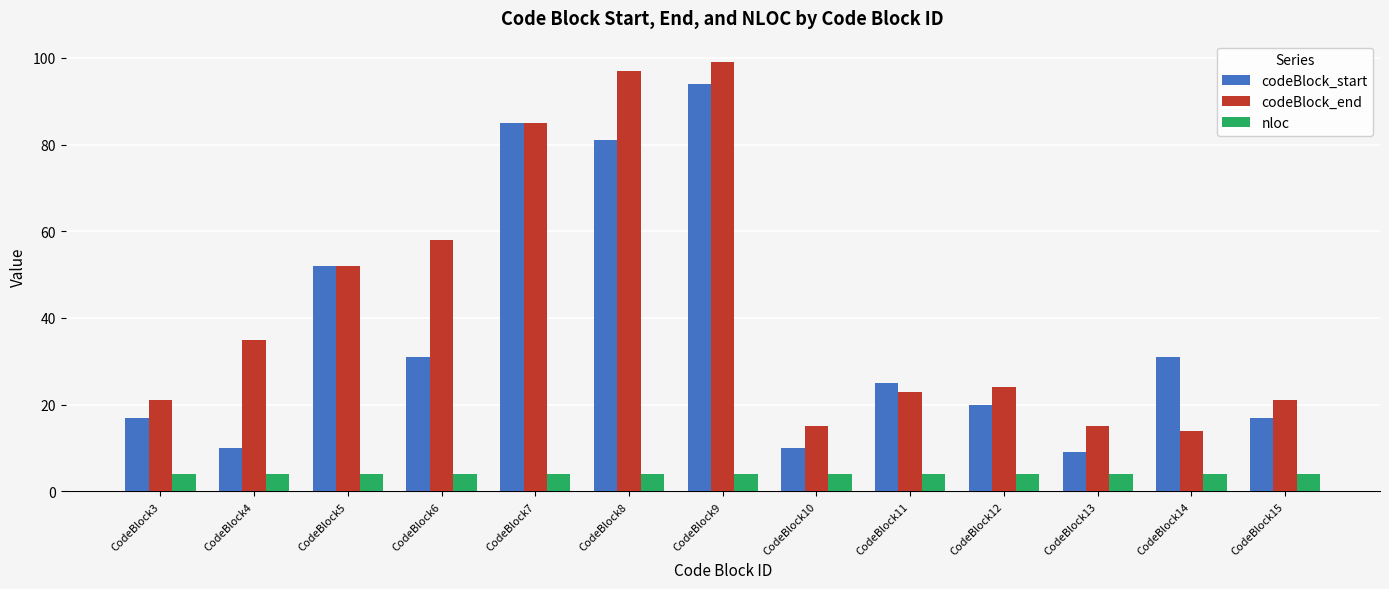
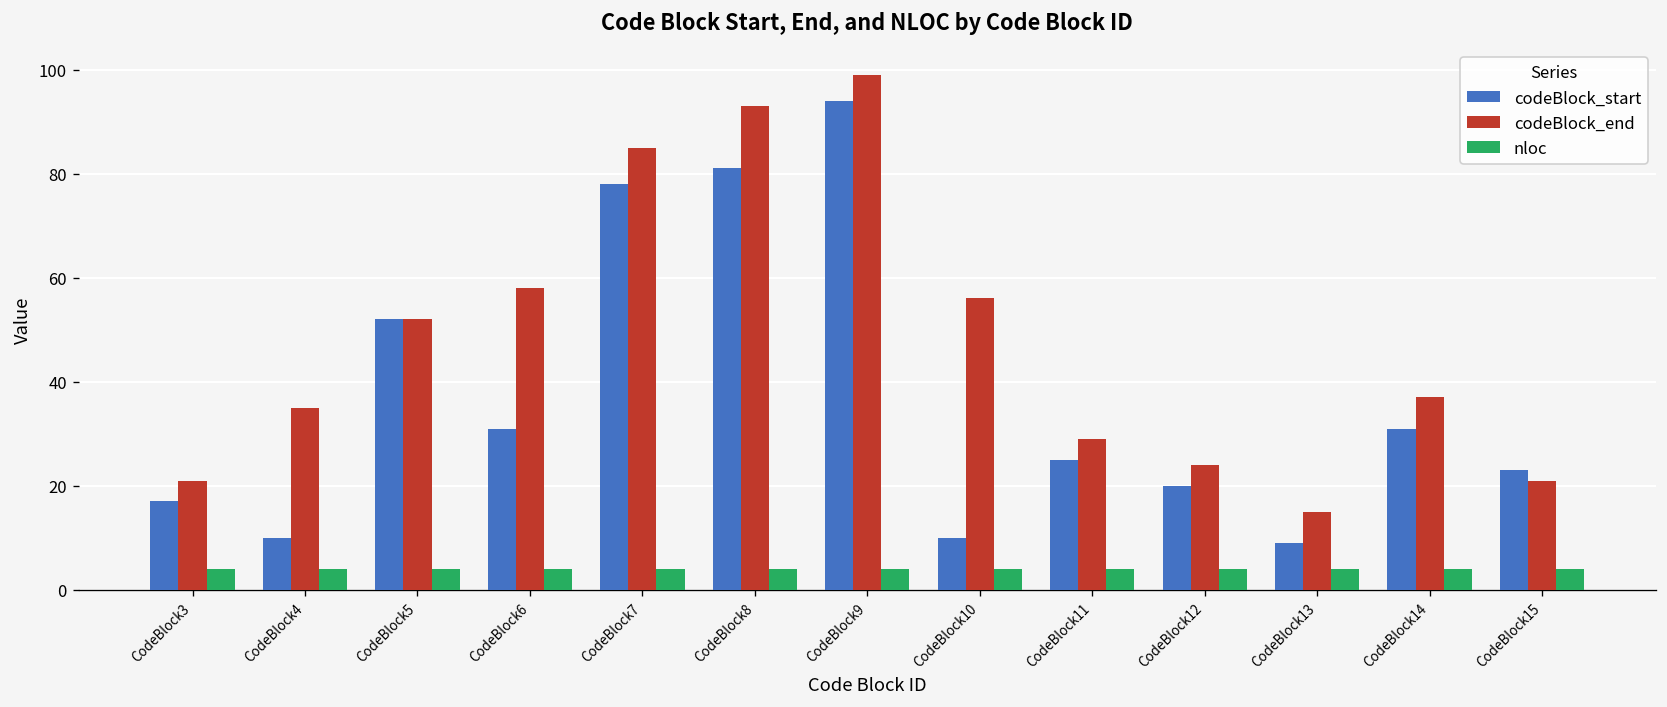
  {
    "codeBlock_start": {
      "CodeBlock3": 17,
      "CodeBlock4": 10,
      "CodeBlock5": 52,
      "CodeBlock6": 31,
-     "CodeBlock7": 85,
+     "CodeBlock7": 78,
      "CodeBlock8": 81,
      "CodeBlock9": 94,
      "CodeBlock10": 10,
      "CodeBlock11": 25,
      "CodeBlock12": 20,
      "CodeBlock13": 9,
      "CodeBlock14": 31,
-     "CodeBlock15": 17
+     "CodeBlock15": 23
    },
    "codeBlock_end": {
      "CodeBlock3": 21,
      "CodeBlock4": 35,
      "CodeBlock5": 52,
      "CodeBlock6": 58,
      "CodeBlock7": 85,
-     "CodeBlock8": 97,
+     "CodeBlock8": 93,
      "CodeBlock9": 99,
-     "CodeBlock10": 15,
-     "CodeBlock11": 23,
+     "CodeBlock10": 56,
+     "CodeBlock11": 29,
      "CodeBlock12": 24,
      "CodeBlock13": 15,
-     "CodeBlock14": 14,
+     "CodeBlock14": 37,
      "CodeBlock15": 21
    },
    "nloc": {
      "CodeBlock3": 4,
      "CodeBlock4": 4,
      "CodeBlock5": 4,
      "CodeBlock6": 4,
      "CodeBlock7": 4,
      "CodeBlock8": 4,
      "CodeBlock9": 4,
      "CodeBlock10": 4,
      "CodeBlock11": 4,
      "CodeBlock12": 4,
      "CodeBlock13": 4,
      "CodeBlock14": 4,
      "CodeBlock15": 4
    }
  }
